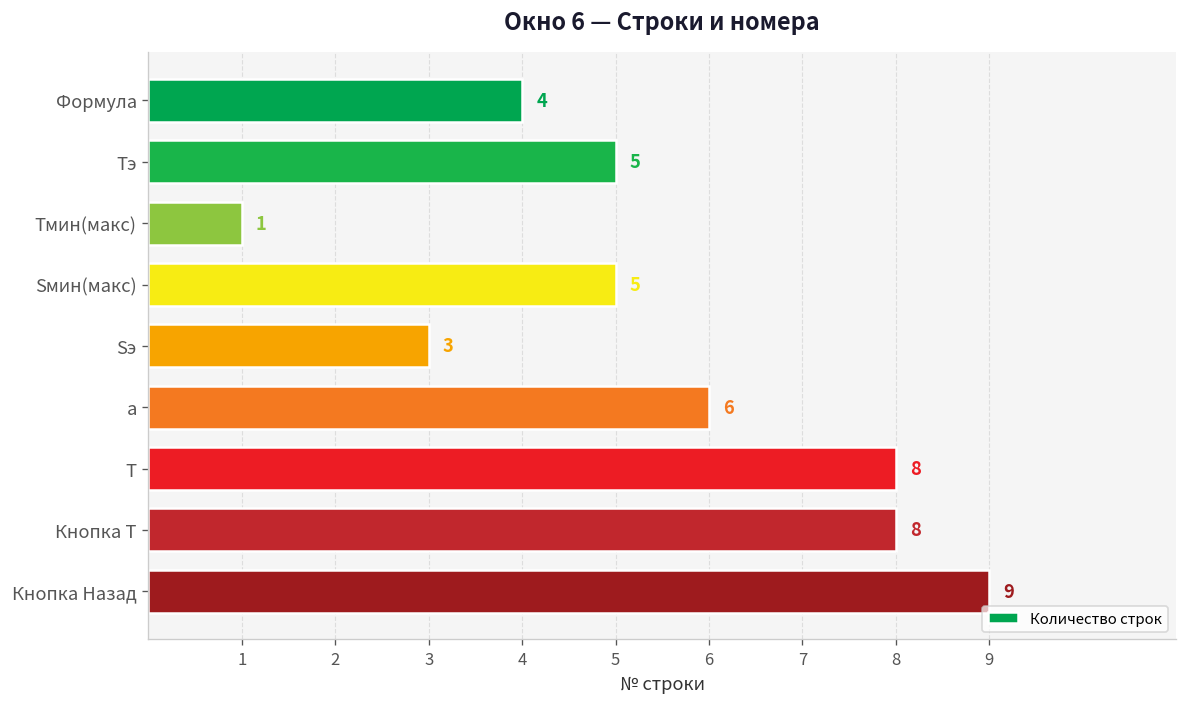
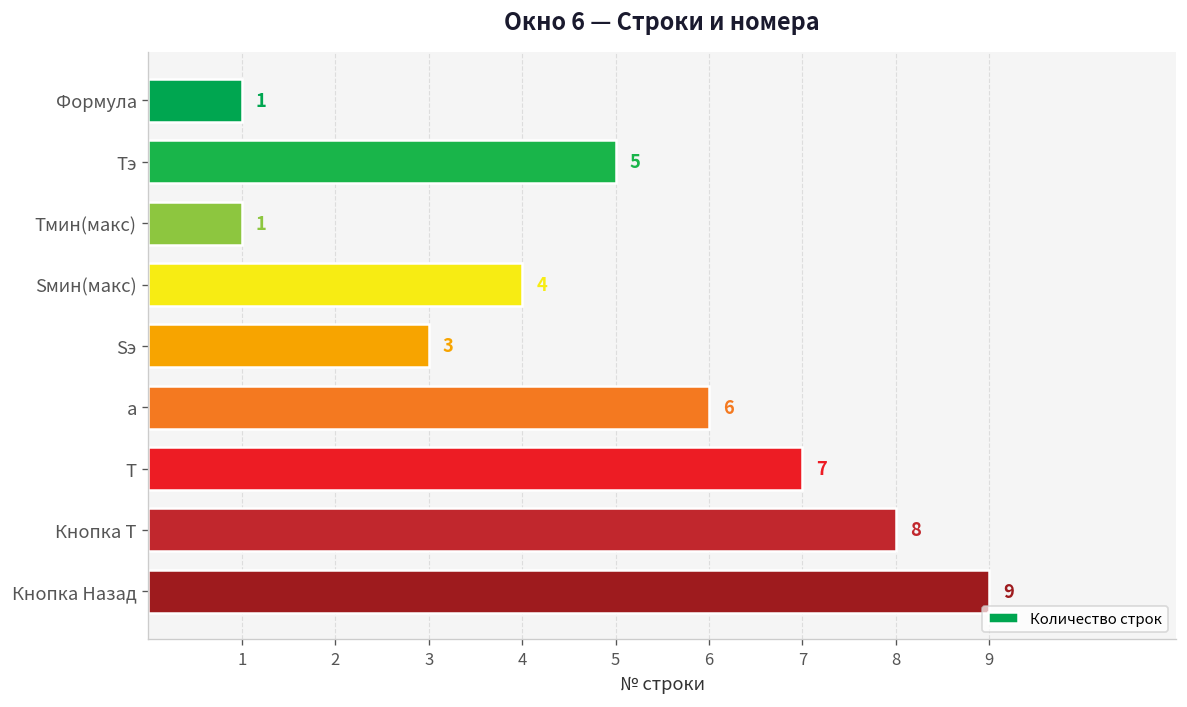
  {
-   "Формула": 4,
+   "Формула": 1,
    "Тэ": 5,
    "Тмин(макс)": 1,
-   "Sмин(макс)": 5,
+   "Sмин(макс)": 4,
    "Sэ": 3,
    "а": 6,
-   "T": 8,
+   "T": 7,
    "Кнопка Т": 8,
    "Кнопка Назад": 9
  }
